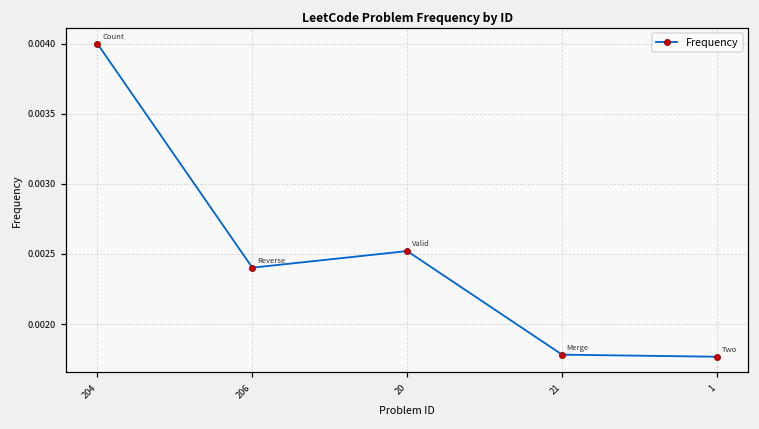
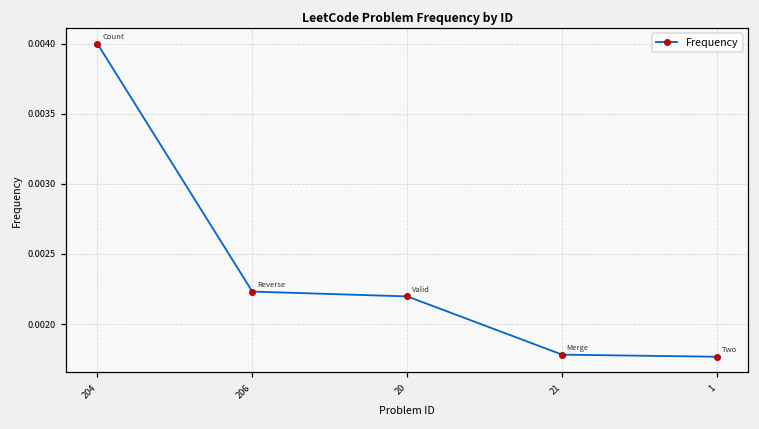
  {
    "204": 0.00400,
-   "206": 0.00240,
-   "20": 0.00252,
+   "206": 0.00223,
+   "20": 0.00220,
    "21": 0.00178,
    "1": 0.00177
  }
